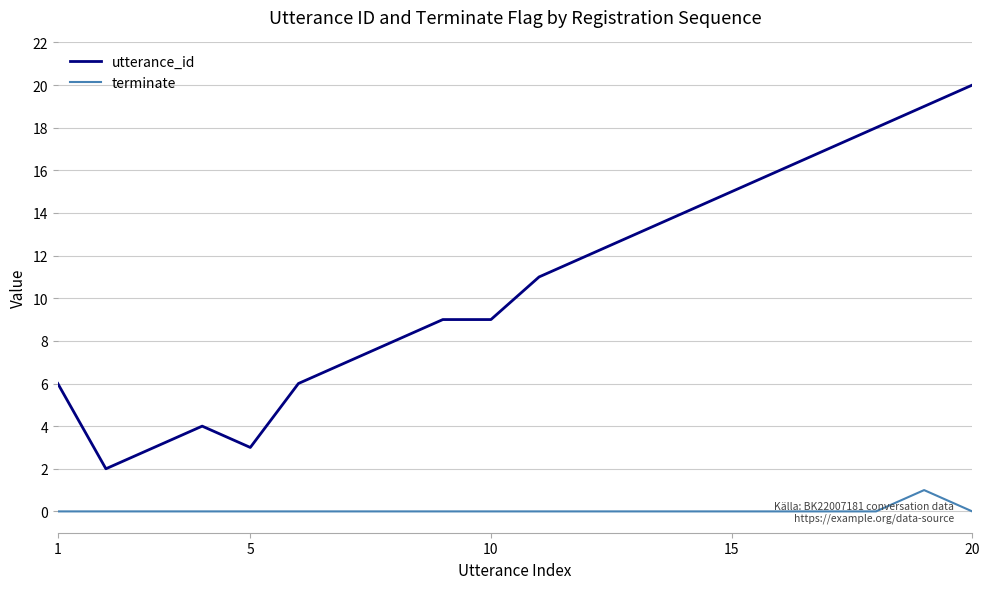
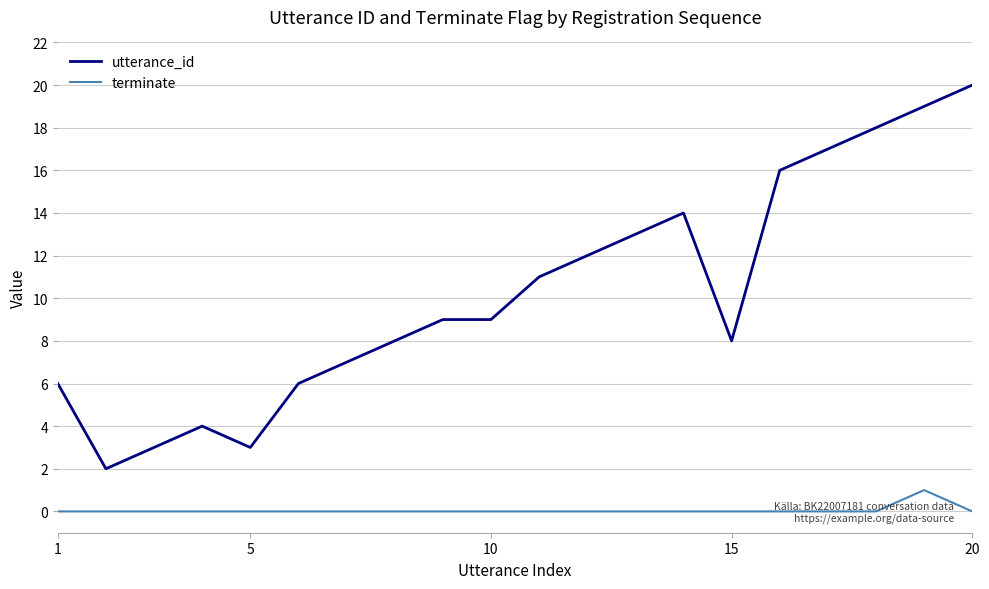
  {
    "utterance_id": {
      "1": 6,
      "5": 3,
      "10": 9,
-     "15": 15,
+     "15": 8,
      "20": 20
    },
    "terminate": {
      "1": 0,
      "5": 0,
      "10": 0,
      "15": 0,
      "20": 0
    }
  }
